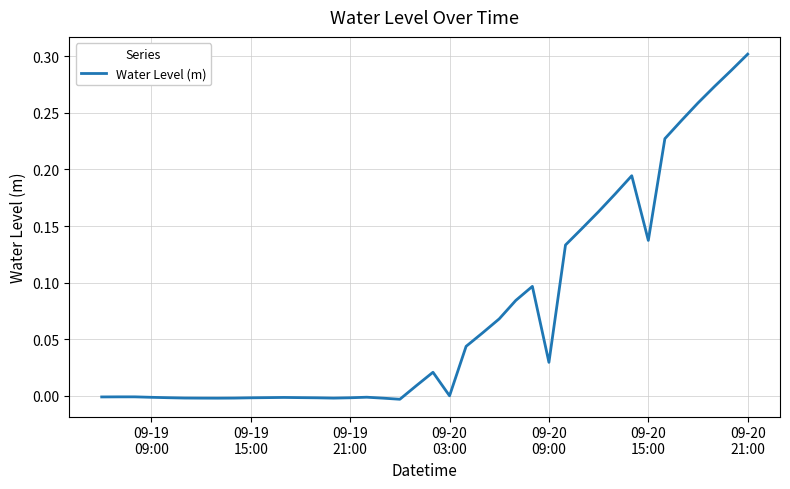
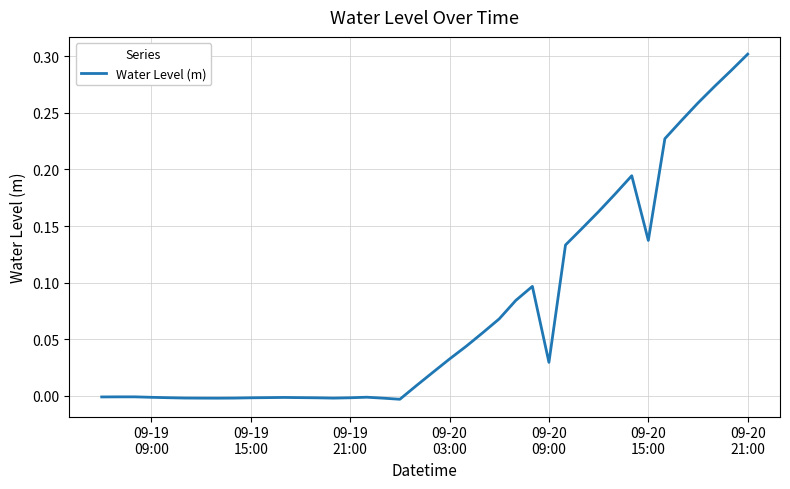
  {
    "09-19 09:00": -0.001,
    "09-19 15:00": -0.002,
    "09-19 21:00": -0.002,
-   "09-20 03:00": 0.000,
+   "09-20 03:00": 0.033,
    "09-20 09:00": 0.030,
    "09-20 15:00": 0.137,
    "09-20 21:00": 0.302
  }
